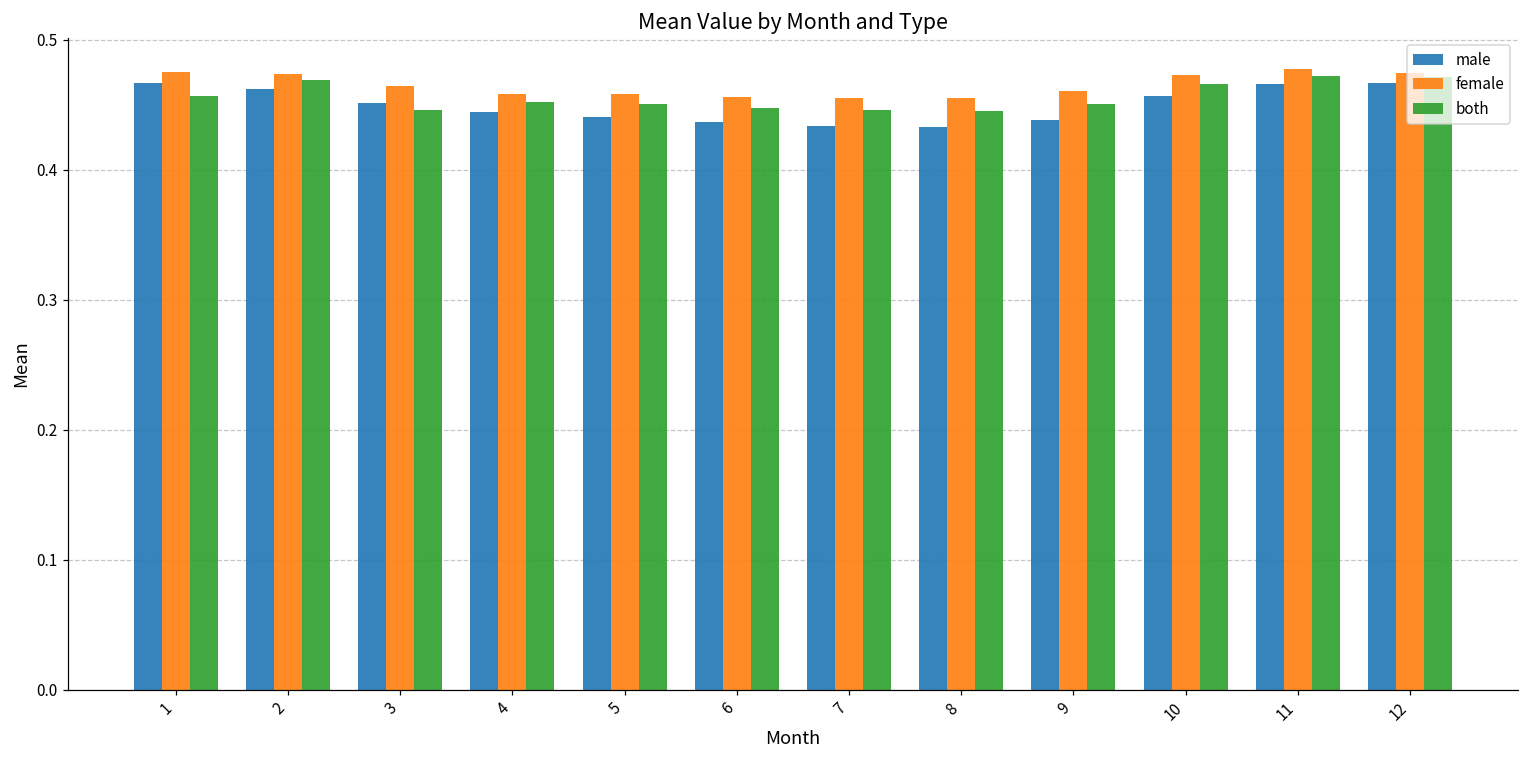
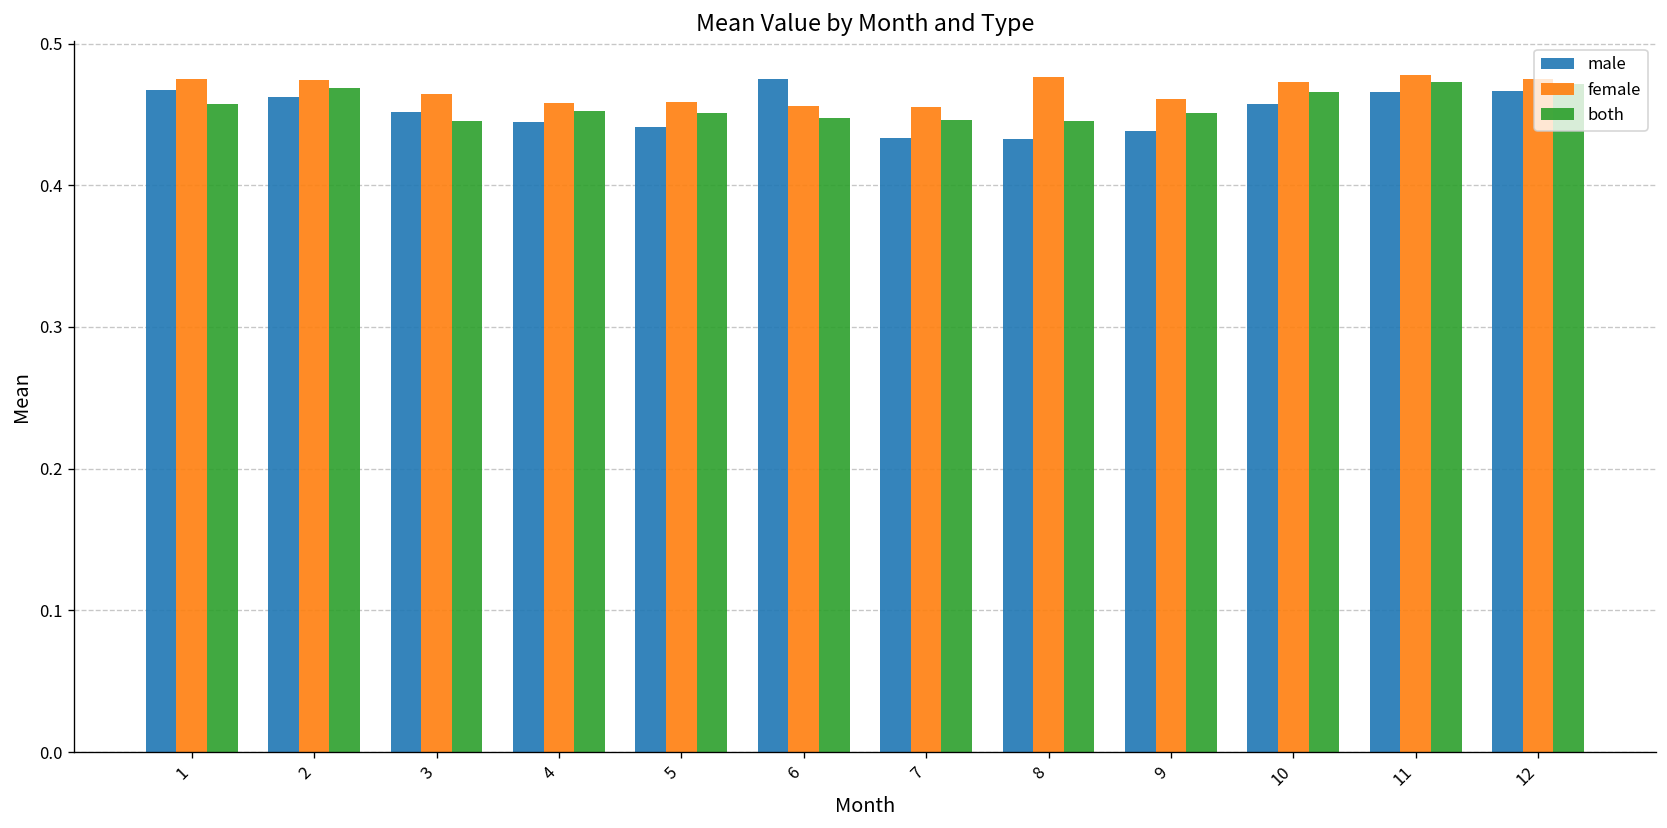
  {
    "male": {
      "1": 0.467,
      "2": 0.462,
      "3": 0.452,
      "4": 0.444,
      "5": 0.441,
-     "6": 0.437,
+     "6": 0.475,
      "7": 0.433,
      "8": 0.433,
      "9": 0.438,
      "10": 0.457,
      "11": 0.466,
      "12": 0.467
    },
    "female": {
      "1": 0.475,
      "2": 0.474,
      "3": 0.464,
      "4": 0.458,
      "5": 0.458,
      "6": 0.456,
      "7": 0.455,
-     "8": 0.455,
+     "8": 0.476,
      "9": 0.461,
      "10": 0.473,
      "11": 0.478
    },
    "both": {
      "1": 0.457,
      "2": 0.469,
      "3": 0.446,
      "4": 0.452,
      "5": 0.451,
      "6": 0.448,
      "7": 0.446,
      "8": 0.445,
      "9": 0.451,
      "10": 0.466,
      "11": 0.473
    }
  }
